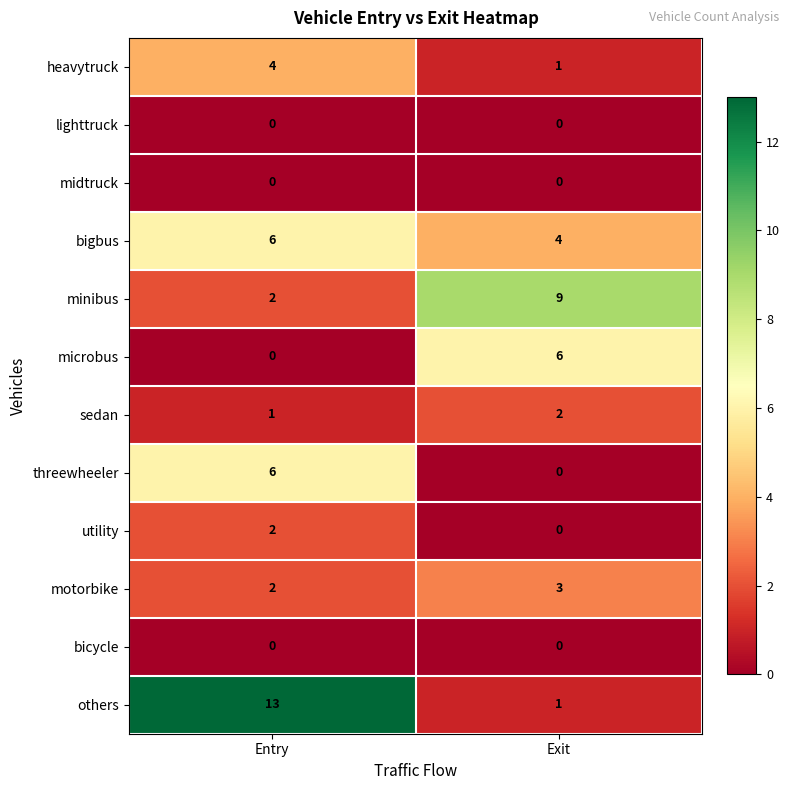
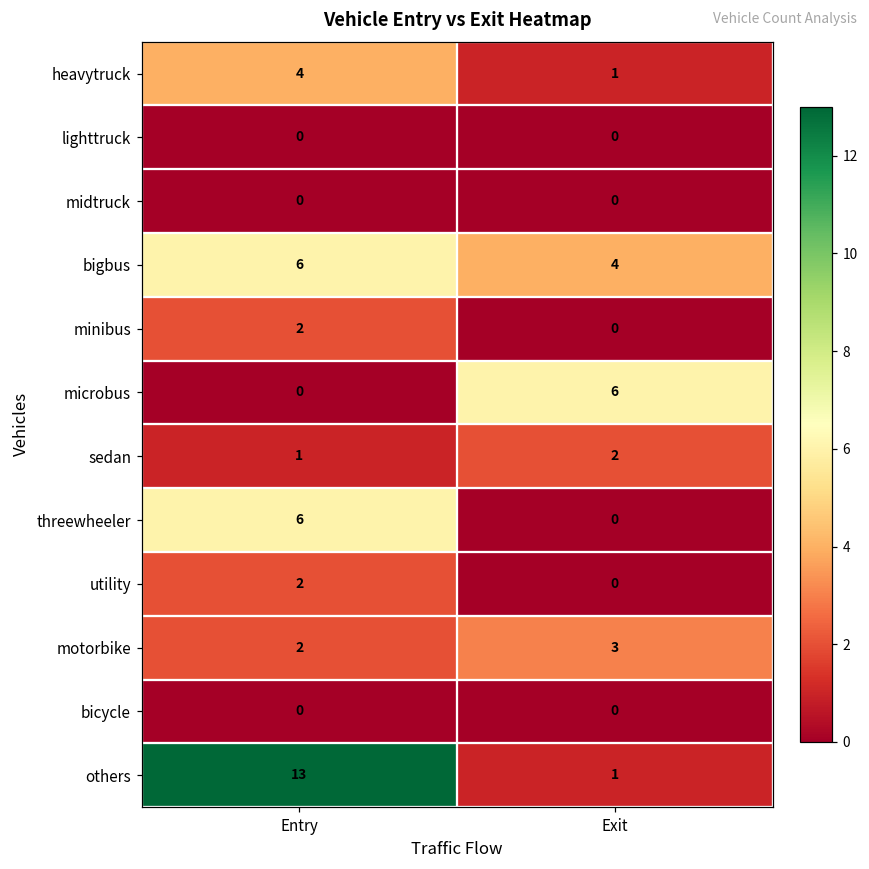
  {
    "heavytruck": {
      "Entry": 4,
      "Exit": 1
    },
    "lighttruck": {
      "Entry": 0,
      "Exit": 0
    },
    "midtruck": {
      "Entry": 0,
      "Exit": 0
    },
    "bigbus": {
      "Entry": 6,
      "Exit": 4
    },
    "minibus": {
      "Entry": 2,
-     "Exit": 9
+     "Exit": 0
    },
    "microbus": {
      "Entry": 0,
      "Exit": 6
    },
    "sedan": {
      "Entry": 1,
      "Exit": 2
    },
    "threewheeler": {
      "Entry": 6,
      "Exit": 0
    },
    "utility": {
      "Entry": 2,
      "Exit": 0
    },
    "motorbike": {
      "Entry": 2,
      "Exit": 3
    },
    "bicycle": {
      "Entry": 0,
      "Exit": 0
    },
    "others": {
      "Entry": 13,
      "Exit": 1
    }
  }
